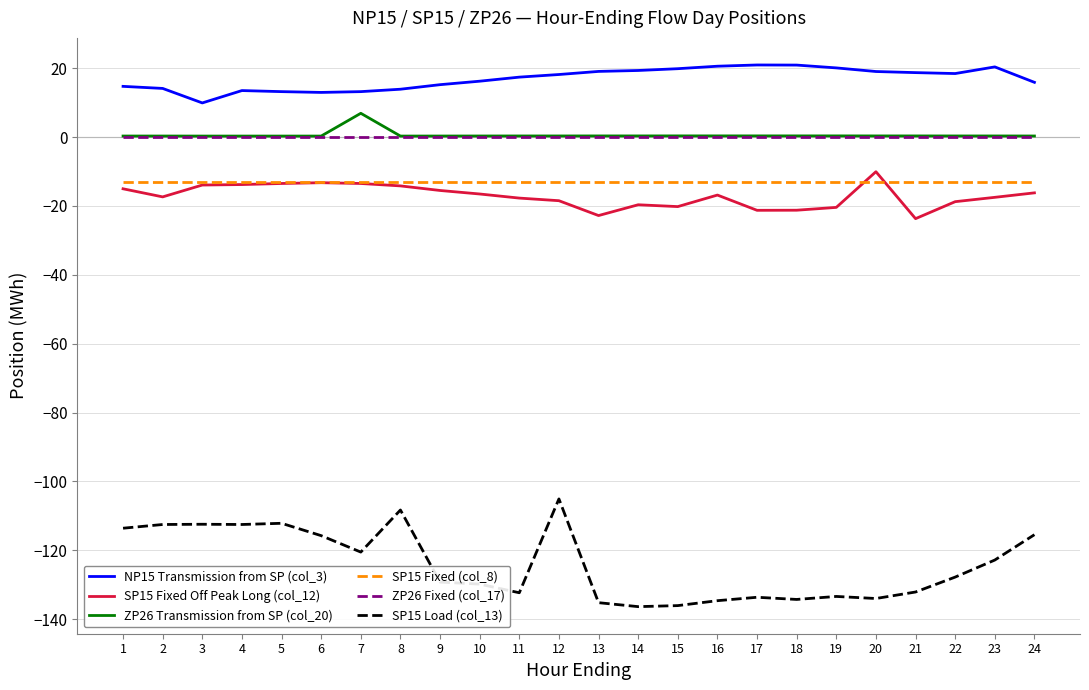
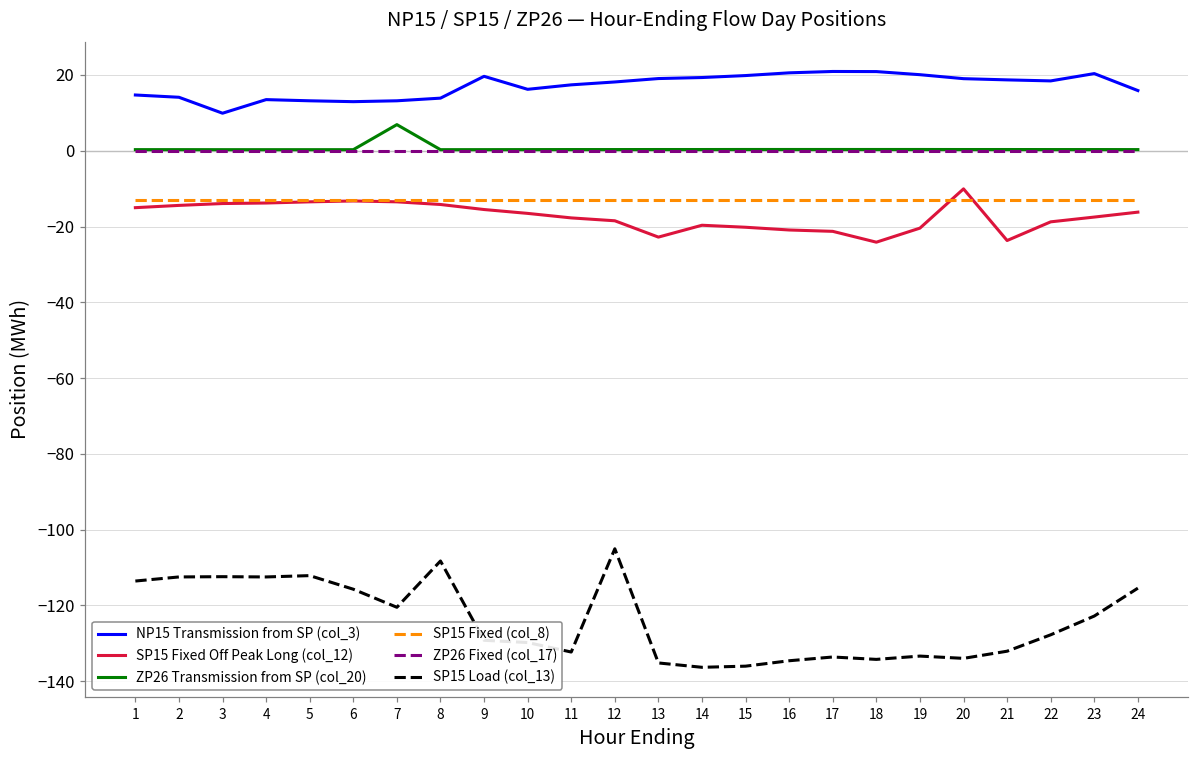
  {
    "NP15 Transmission from SP (col_3)": {
      "1": 15,
      "2": 14,
      "3": 10,
      "4": 14,
      "5": 13,
      "6": 13,
      "7": 13,
      "8": 14,
-     "9": 15,
+     "9": 20,
      "10": 16,
      "11": 17,
      "12": 18,
      "13": 19,
      "14": 19,
      "15": 20,
      "16": 21,
      "17": 21,
      "18": 21,
      "19": 20,
      "20": 19,
      "21": 19,
      "22": 18,
      "23": 20,
      "24": 16
    },
    "SP15 Fixed Off Peak Long (col_12)": {
      "1": -15,
-     "2": -17,
+     "2": -14,
      "3": -14,
      "4": -14,
      "8": -14,
      "9": -16,
      "10": -17,
      "11": -18,
      "12": -18,
      "13": -23,
      "14": -20,
      "15": -20,
-     "16": -17,
+     "16": -21,
      "17": -21,
-     "18": -21,
+     "18": -24,
      "19": -20,
      "20": -10,
      "21": -24,
      "22": -19,
      "23": -18,
      "24": -16
    },
    "ZP26 Transmission from SP (col_20)": {
      "7": 7
    },
    "SP15 Fixed (col_8)": {
      "1": -13,
      "2": -13,
      "3": -13,
      "4": -13,
      "8": -13,
      "9": -13,
      "10": -13,
      "11": -13,
      "12": -13,
      "13": -13,
      "14": -13,
      "15": -13,
      "16": -13,
      "17": -13,
      "18": -13,
      "19": -13,
      "20": -13,
      "21": -13,
      "22": -13,
      "23": -13,
      "24": -13
    },
    "ZP26 Fixed (col_17)": {
      "7": 0
    },
    "SP15 Load (col_13)": {
      "1": -114,
      "2": -112,
      "3": -112,
      "4": -112,
      "5": -112,
      "6": -116,
      "7": -121,
      "8": -108,
      "11": -132,
      "12": -105,
      "13": -135,
      "14": -136,
      "15": -136,
      "16": -135,
      "17": -134,
      "18": -134,
      "19": -133,
      "20": -134,
      "21": -132,
      "22": -128,
      "23": -123,
      "24": -115
    }
  }
